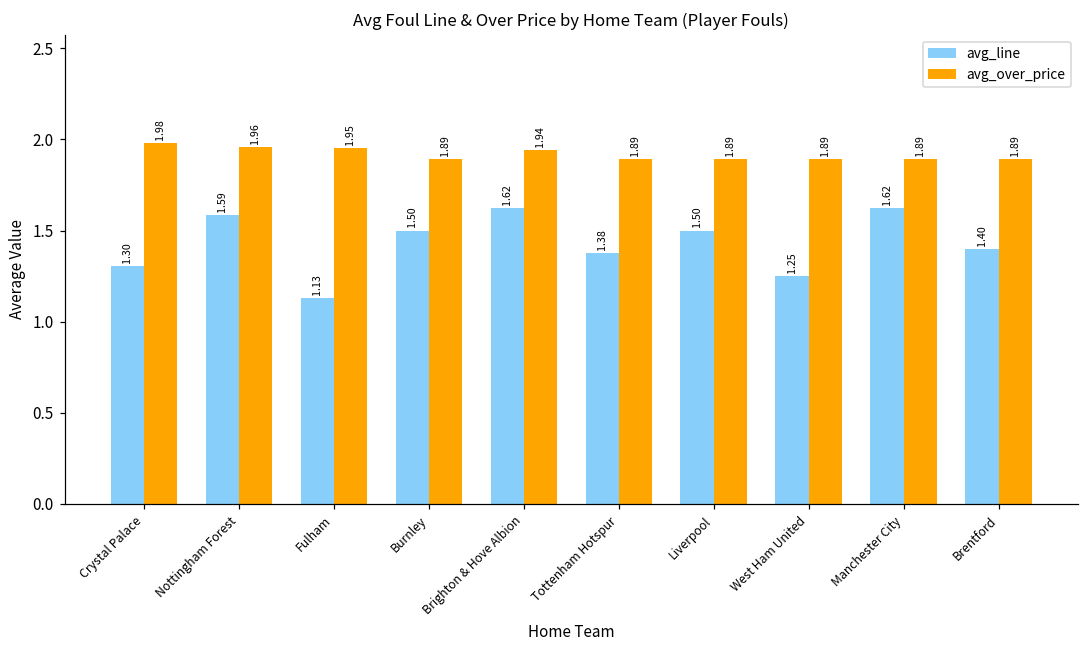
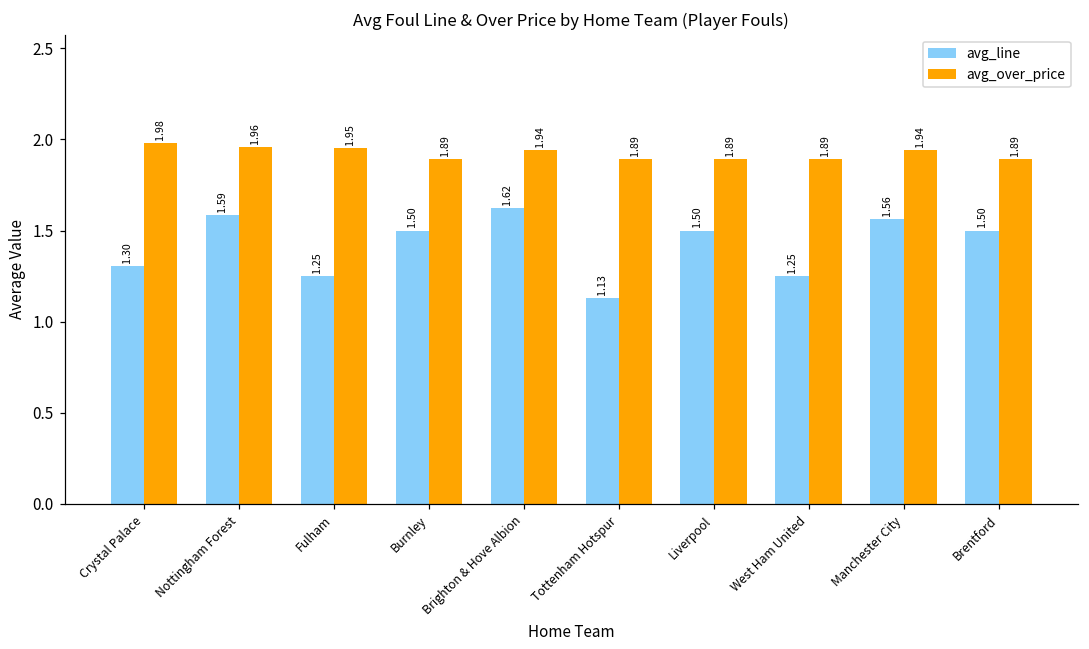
  {
    "avg_line": {
      "Crystal Palace": 1.30,
      "Nottingham Forest": 1.59,
-     "Fulham": 1.13,
+     "Fulham": 1.25,
      "Burnley": 1.50,
      "Brighton & Hove Albion": 1.62,
-     "Tottenham Hotspur": 1.38,
+     "Tottenham Hotspur": 1.13,
      "Liverpool": 1.50,
      "West Ham United": 1.25,
-     "Manchester City": 1.62,
-     "Brentford": 1.40
+     "Manchester City": 1.56,
+     "Brentford": 1.50
    },
    "avg_over_price": {
      "Crystal Palace": 1.98,
      "Nottingham Forest": 1.96,
      "Fulham": 1.95,
      "Burnley": 1.89,
      "Brighton & Hove Albion": 1.94,
      "Tottenham Hotspur": 1.89,
      "Liverpool": 1.89,
      "West Ham United": 1.89,
-     "Manchester City": 1.89,
+     "Manchester City": 1.94,
      "Brentford": 1.89
    }
  }
